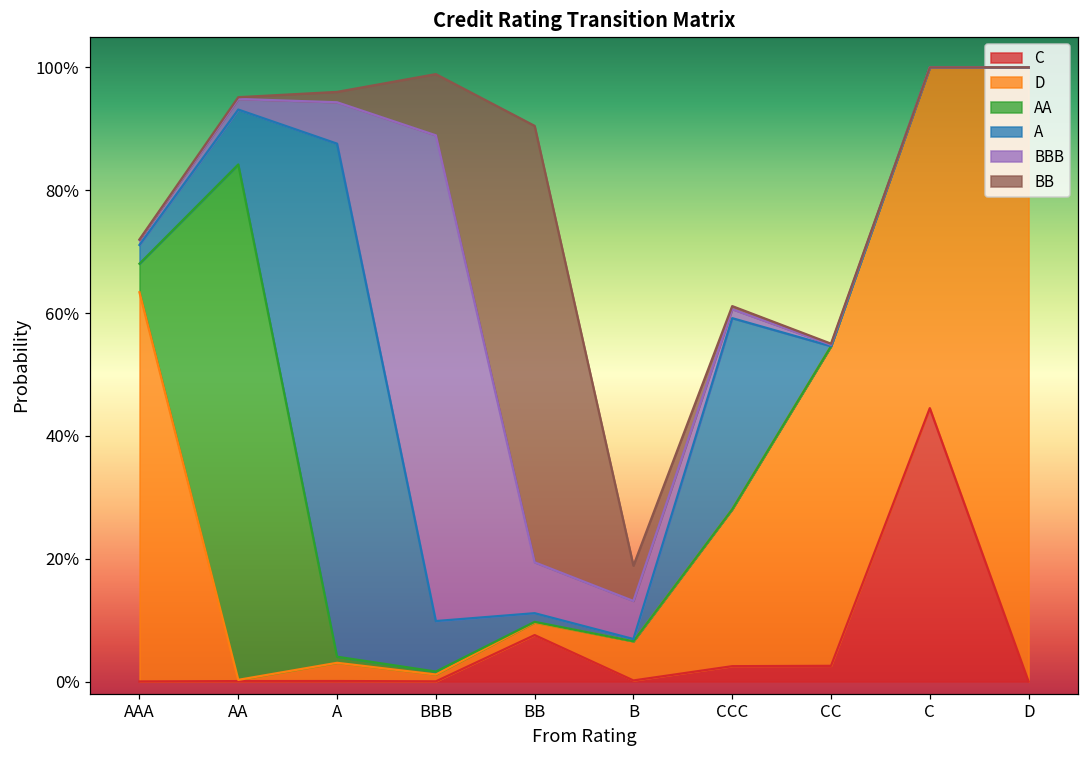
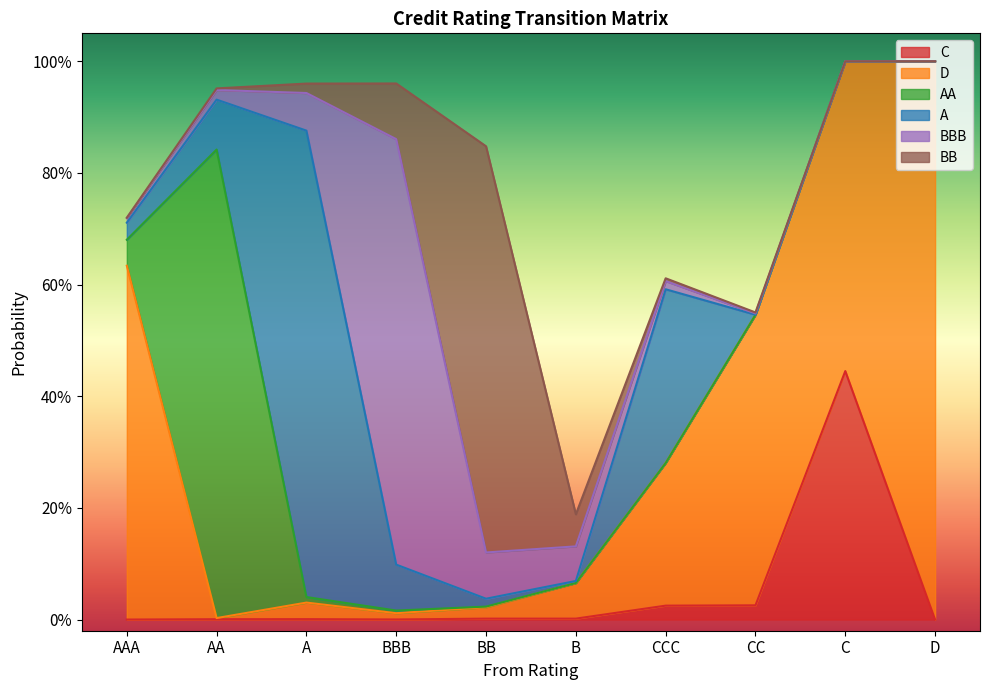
  {
    "C": {
      "AAA": "0%",
      "A": "0%",
      "BBB": "0%",
-     "BB": "8%",
+     "BB": "0%",
      "B": "0%",
      "CCC": "2%",
      "CC": "3%",
      "C": "45%",
      "D": "0%"
    },
    "D": {
      "AAA": "63%",
      "A": "3%",
      "BBB": "1%"
    },
    "AA": {
      "AAA": "5%",
      "AA": "84%",
      "A": "1%",
      "BBB": "0%"
    },
    "A": {
      "AAA": "3%",
      "AA": "9%",
      "A": "84%",
      "BBB": "8%",
      "BB": "1%",
      "CCC": "31%"
    },
    "BBB": {
      "A": "7%",
-     "BBB": "79%",
+     "BBB": "76%",
      "BB": "8%",
      "B": "6%",
      "CCC": "1%"
    },
    "BB": {
      "A": "2%",
      "BBB": "10%",
-     "BB": "71%",
+     "BB": "73%",
      "B": "6%",
      "CCC": "1%"
    }
  }
